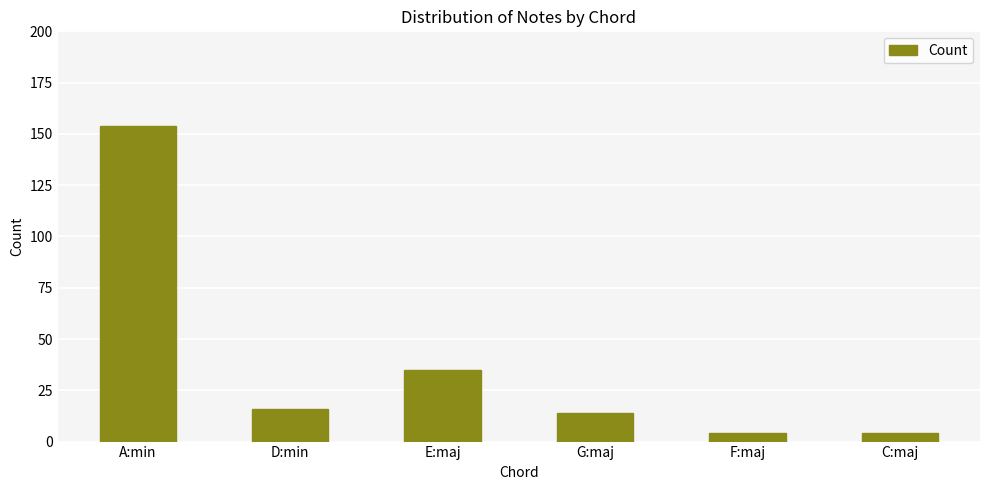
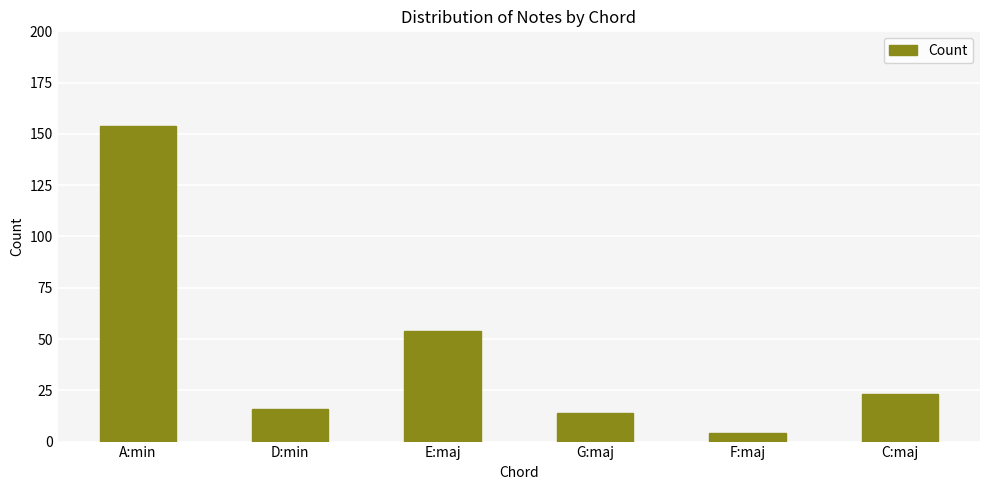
  {
    "A:min": 154,
    "D:min": 16,
-   "E:maj": 35,
+   "E:maj": 54,
    "G:maj": 14,
    "F:maj": 4,
-   "C:maj": 4
+   "C:maj": 23
  }
